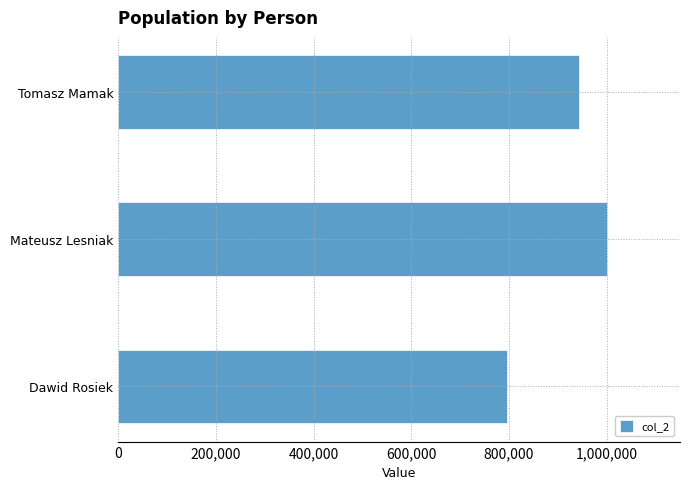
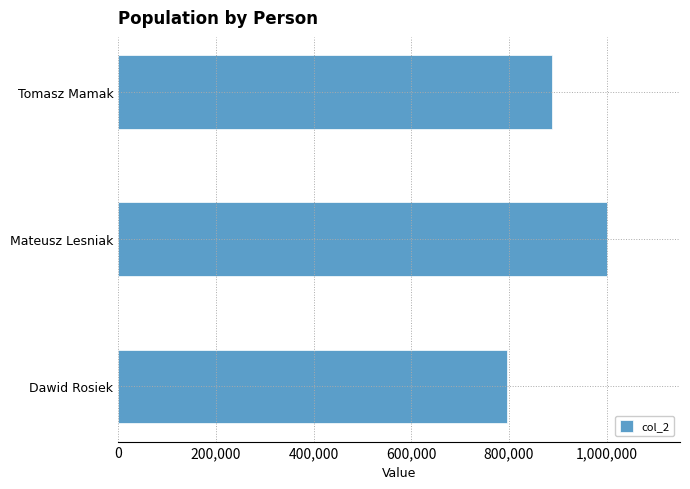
  {
-   "Tomasz Mamak": "940,000",
+   "Tomasz Mamak": "890,000",
    "Mateusz Lesniak": "1,000,000",
    "Dawid Rosiek": "800,000"
  }
